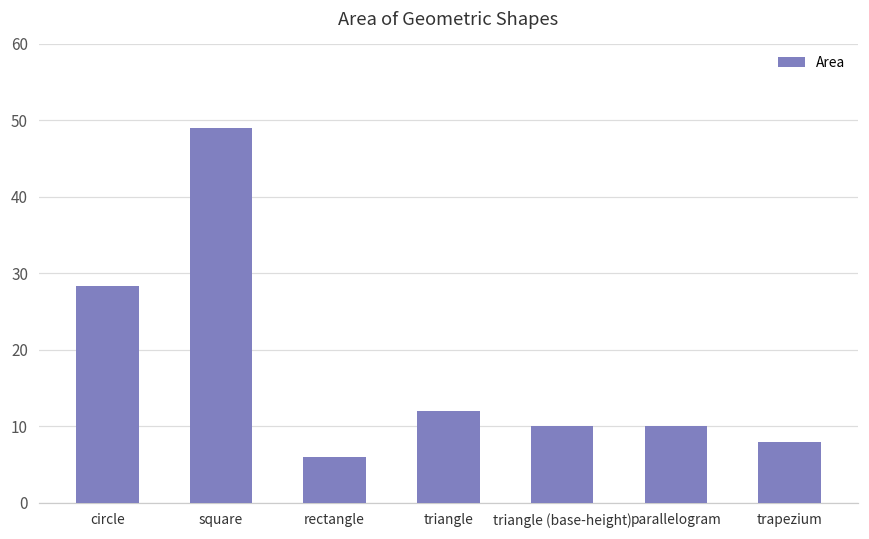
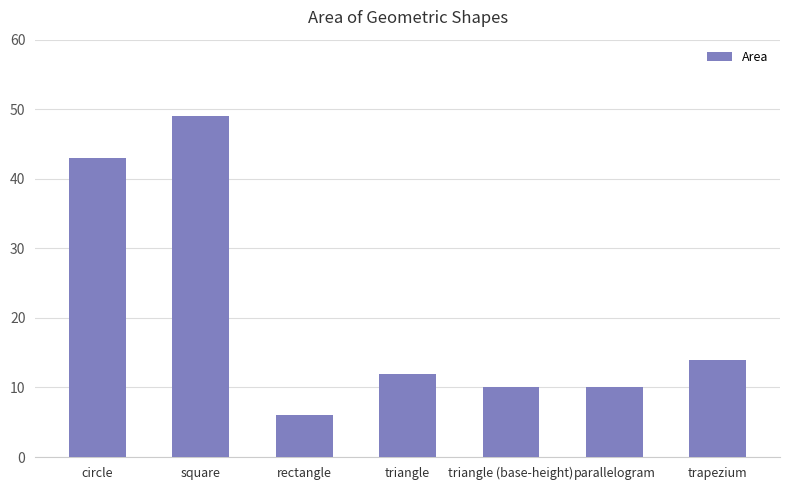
  {
-   "circle": 28,
+   "circle": 43,
    "square": 49,
    "rectangle": 6,
    "triangle": 12,
    "triangle (base-height)": 10,
    "parallelogram": 10,
-   "trapezium": 8
+   "trapezium": 14
  }
